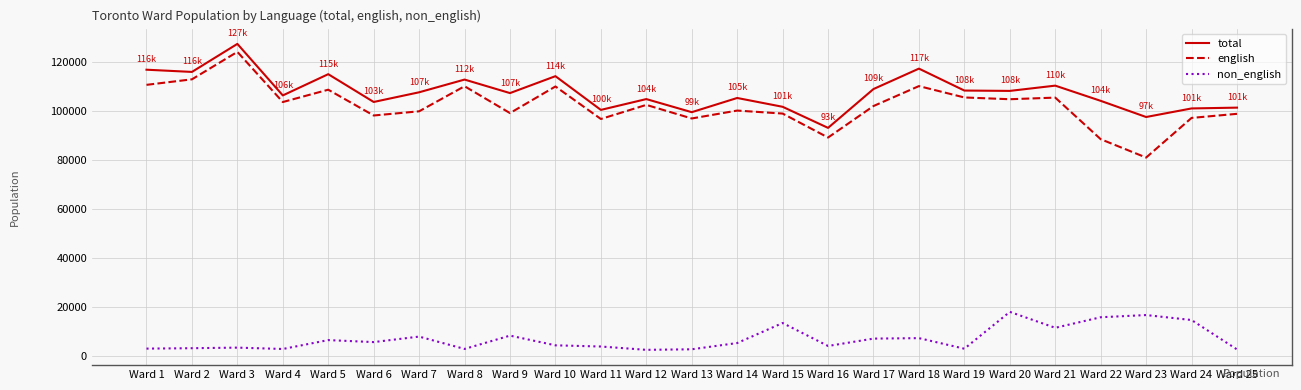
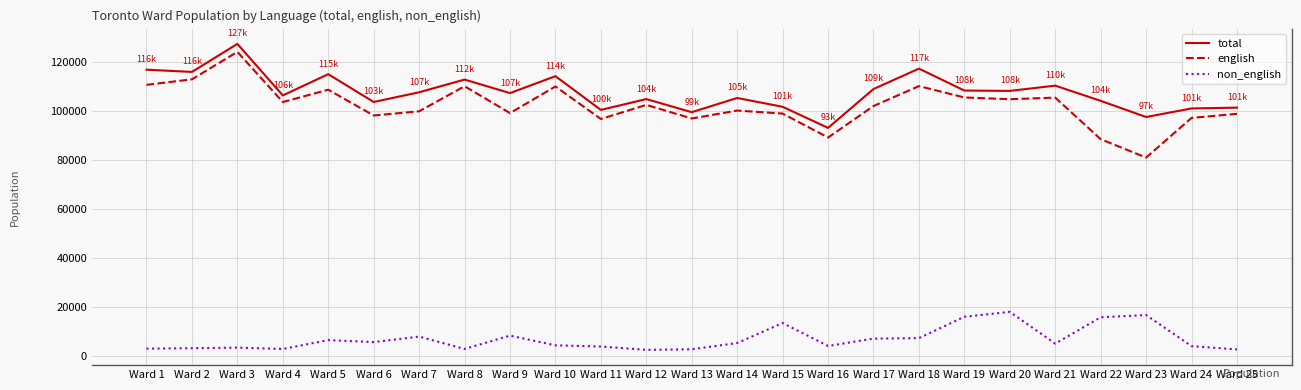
  {
    "non_english": {
      "Ward 1": 3000,
      "Ward 2": 3000,
      "Ward 3": 3000,
      "Ward 4": 3000,
      "Ward 5": 6000,
      "Ward 6": 6000,
      "Ward 7": 8000,
      "Ward 8": 3000,
      "Ward 9": 8000,
      "Ward 10": 4000,
      "Ward 11": 4000,
      "Ward 12": 2000,
      "Ward 13": 3000,
      "Ward 14": 5000,
      "Ward 15": 13000,
      "Ward 16": 4000,
      "Ward 17": 7000,
      "Ward 18": 7000,
-     "Ward 19": 3000,
+     "Ward 19": 16000,
      "Ward 20": 18000,
-     "Ward 21": 11000,
+     "Ward 21": 5000,
      "Ward 22": 16000,
      "Ward 23": 17000,
-     "Ward 24": 15000,
+     "Ward 24": 4000,
      "Ward 25": 3000
    }
  }
